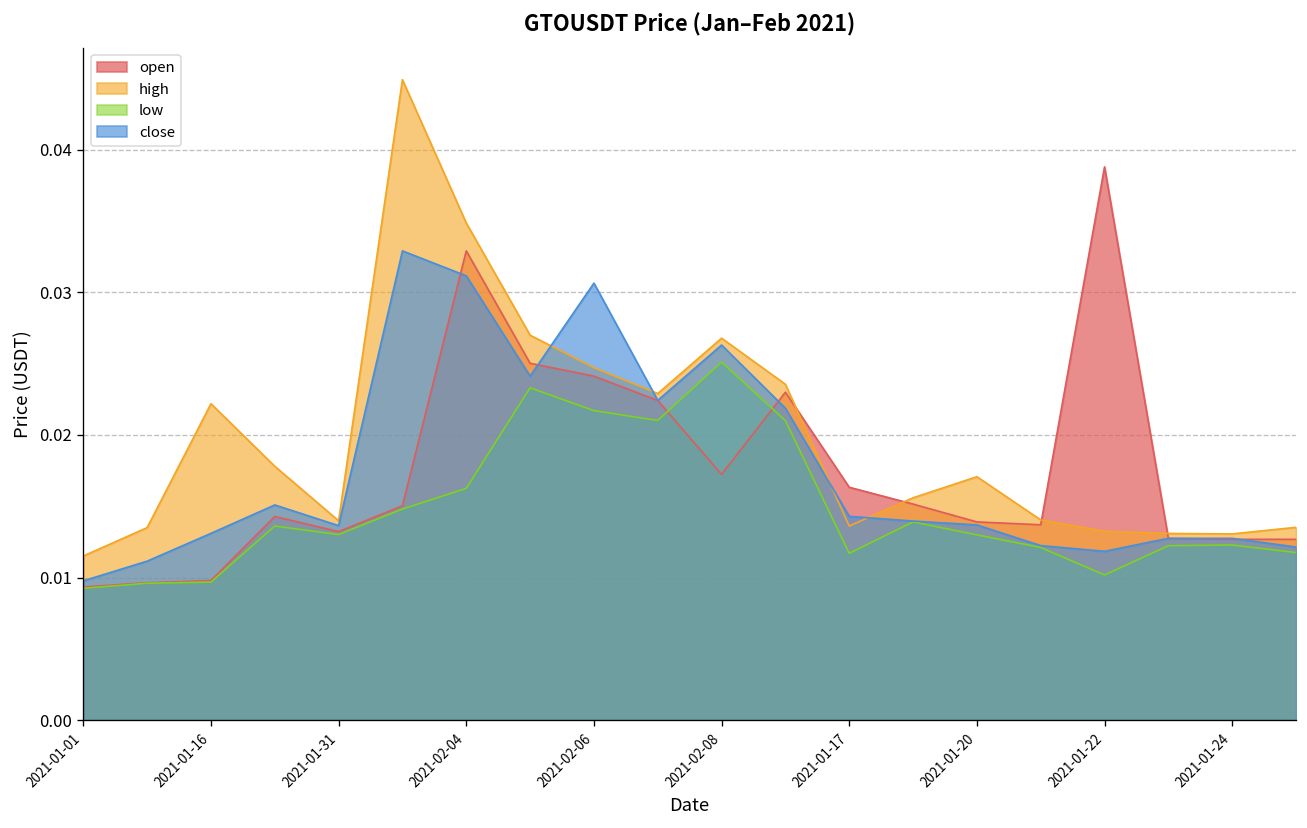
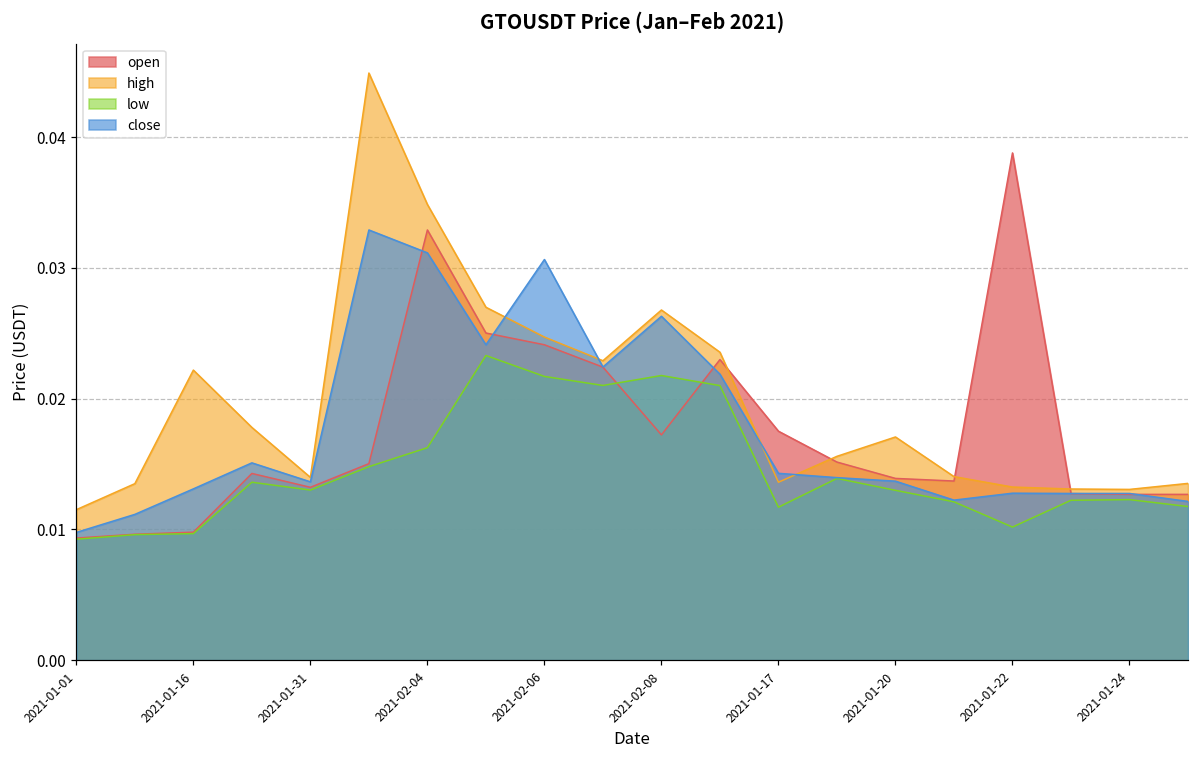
  {
    "open": {
      "2021-02-04": 0.0329,
      "2021-02-06": 0.0241,
      "2021-02-08": 0.0172,
-     "2021-01-17": 0.0163,
+     "2021-01-17": 0.0175,
      "2021-01-22": 0.0388
    },
    "high": {
      "2021-01-01": 0.0115,
      "2021-01-16": 0.0222,
      "2021-01-31": 0.0140,
      "2021-02-04": 0.0349,
      "2021-02-06": 0.0247,
      "2021-02-08": 0.0268,
      "2021-01-17": 0.0136,
      "2021-01-20": 0.0171,
      "2021-01-22": 0.0132,
      "2021-01-24": 0.0131
    },
    "low": {
      "2021-02-04": 0.0163,
      "2021-02-06": 0.0217,
-     "2021-02-08": 0.0251,
+     "2021-02-08": 0.0218,
      "2021-01-17": 0.0117,
      "2021-01-20": 0.0130,
      "2021-01-22": 0.0102,
      "2021-01-24": 0.0123
    },
    "close": {
      "2021-01-01": 0.0098,
      "2021-01-16": 0.0131,
      "2021-01-31": 0.0136,
      "2021-02-04": 0.0312,
      "2021-02-06": 0.0306,
      "2021-02-08": 0.0263,
      "2021-01-17": 0.0143,
-     "2021-01-22": 0.0118
+     "2021-01-22": 0.0128
    }
  }
